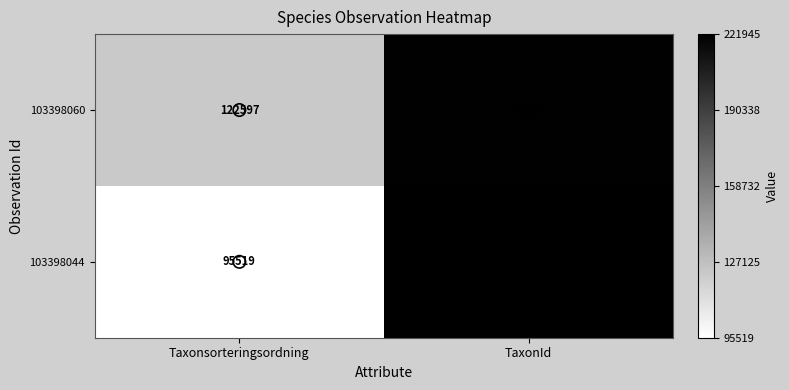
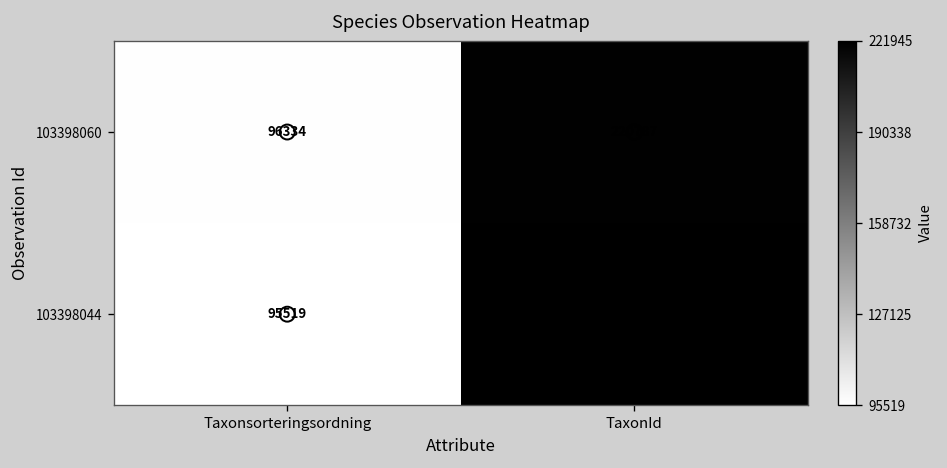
  {
    "103398060": {
-     "Taxonsorteringsordning": 122597
+     "Taxonsorteringsordning": 96334
    }
  }
